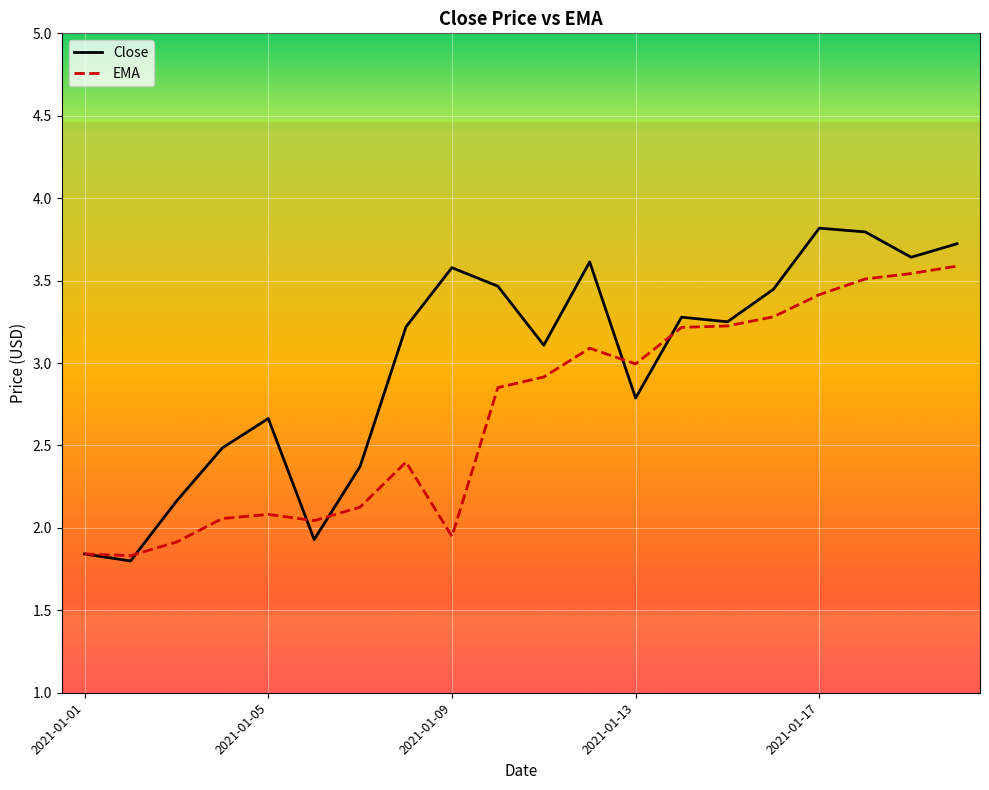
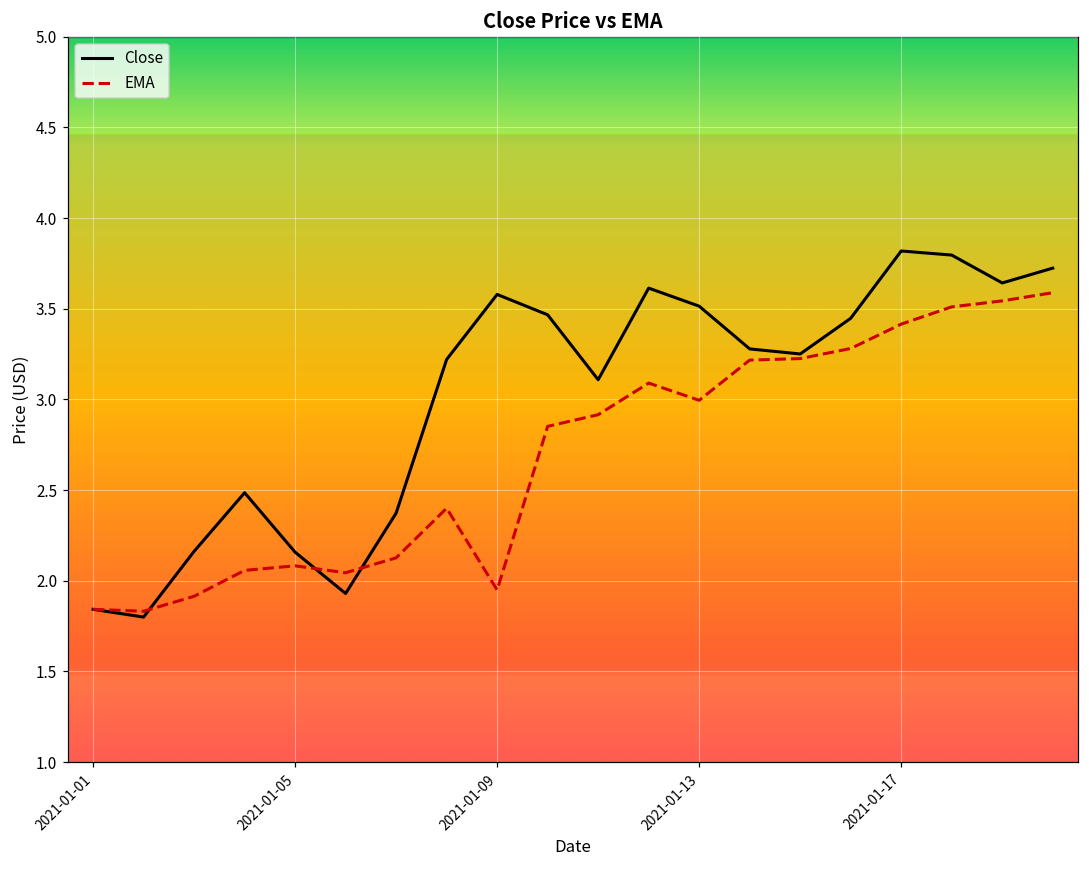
  {
    "Close": {
-     "2021-01-05": 2.66,
+     "2021-01-05": 2.16,
      "2021-01-09": 3.58,
-     "2021-01-13": 2.79,
+     "2021-01-13": 3.51,
      "2021-01-17": 3.82
    },
    "EMA": {
      "2021-01-05": 2.08,
      "2021-01-09": 1.95,
      "2021-01-13": 2.99,
      "2021-01-17": 3.41
    }
  }
